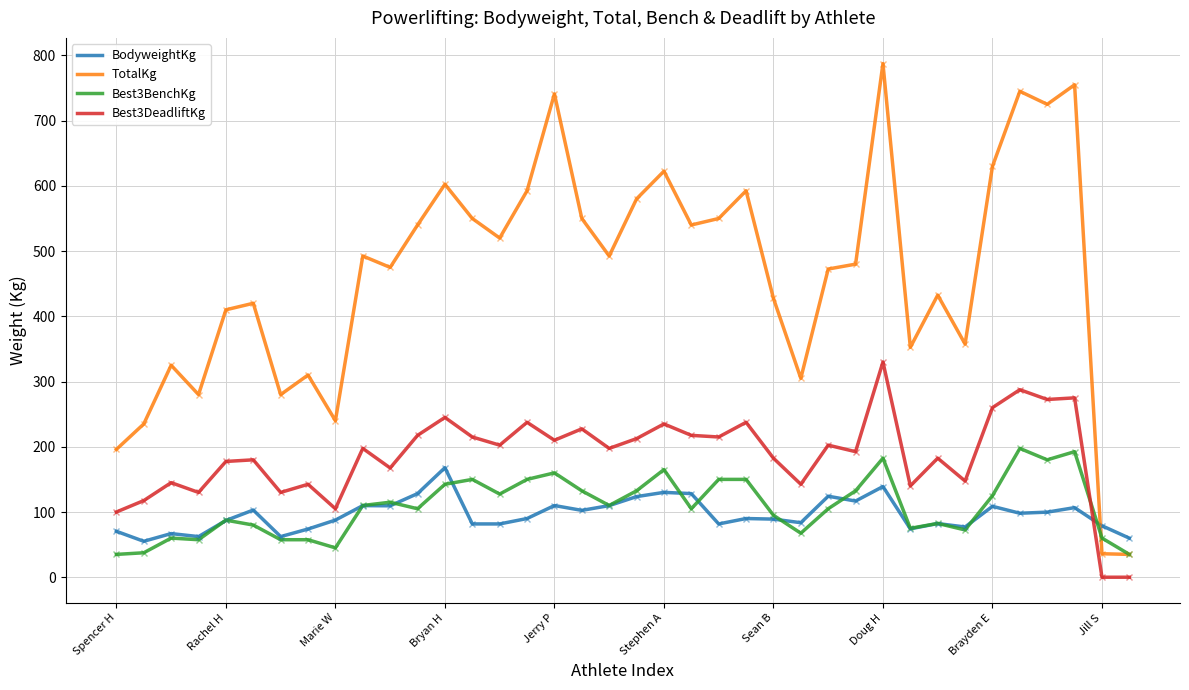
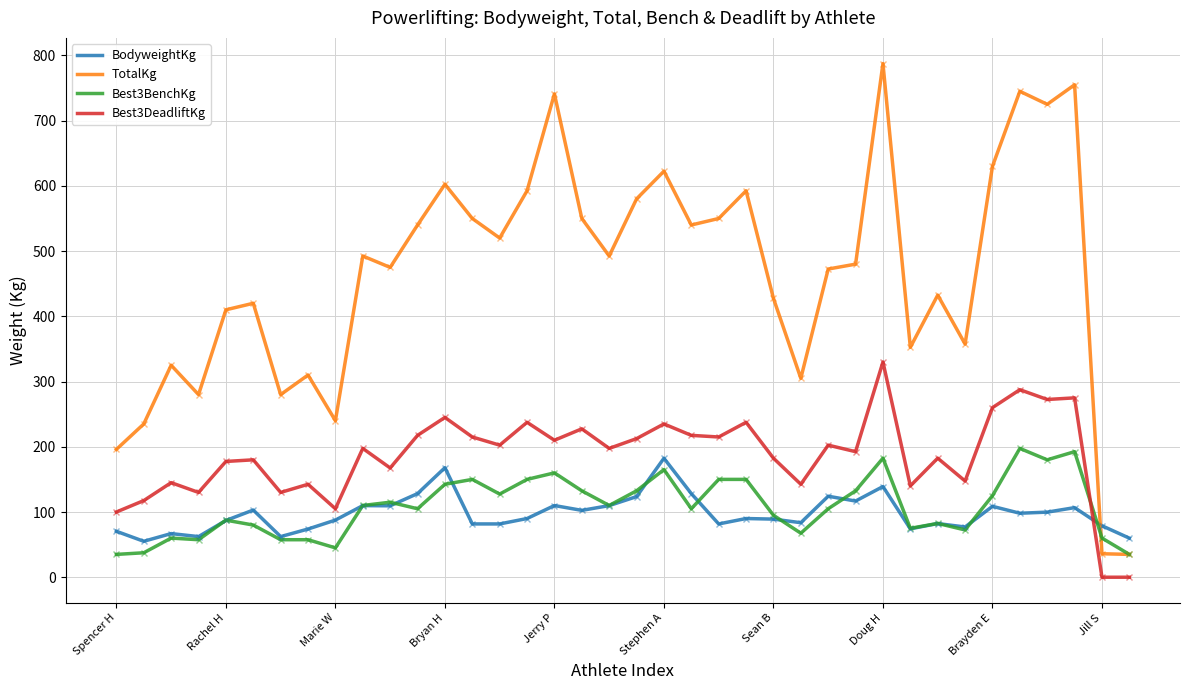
  {
    "BodyweightKg": {
      "Spencer H": 70,
      "Marie W": 90,
      "Bryan H": 170,
      "Jerry P": 110,
-     "Stephen A": 130,
+     "Stephen A": 180,
      "Sean B": 90,
      "Doug H": 140,
      "Brayden E": 110,
      "Jill S": 80
    },
    "TotalKg": {
      "Spencer H": 200,
      "Rachel H": 410,
      "Marie W": 240,
      "Bryan H": 600,
      "Jerry P": 740,
      "Stephen A": 620,
      "Sean B": 430,
      "Doug H": 790,
      "Brayden E": 630,
      "Jill S": 40
    },
    "Best3BenchKg": {
      "Spencer H": 40,
      "Marie W": 50,
      "Bryan H": 140,
      "Jerry P": 160,
      "Stephen A": 170,
      "Sean B": 100,
      "Doug H": 180,
      "Brayden E": 130,
      "Jill S": 60
    },
    "Best3DeadliftKg": {
      "Spencer H": 100,
      "Rachel H": 180,
      "Marie W": 110,
      "Bryan H": 250,
      "Jerry P": 210,
      "Stephen A": 240,
      "Sean B": 180,
      "Doug H": 330,
      "Brayden E": 260,
      "Jill S": 0
    }
  }
